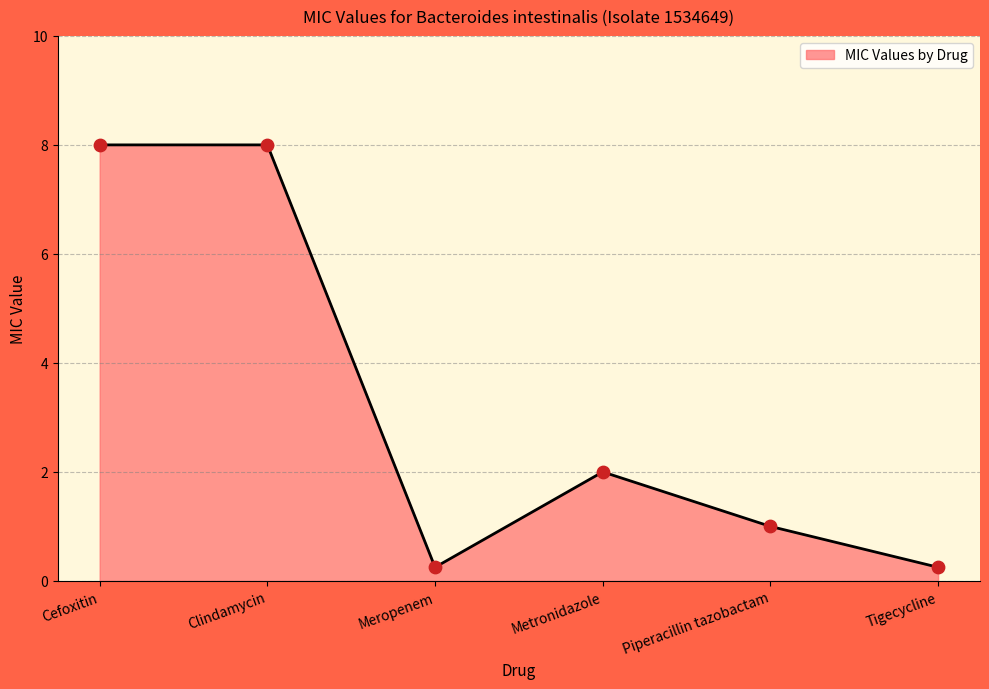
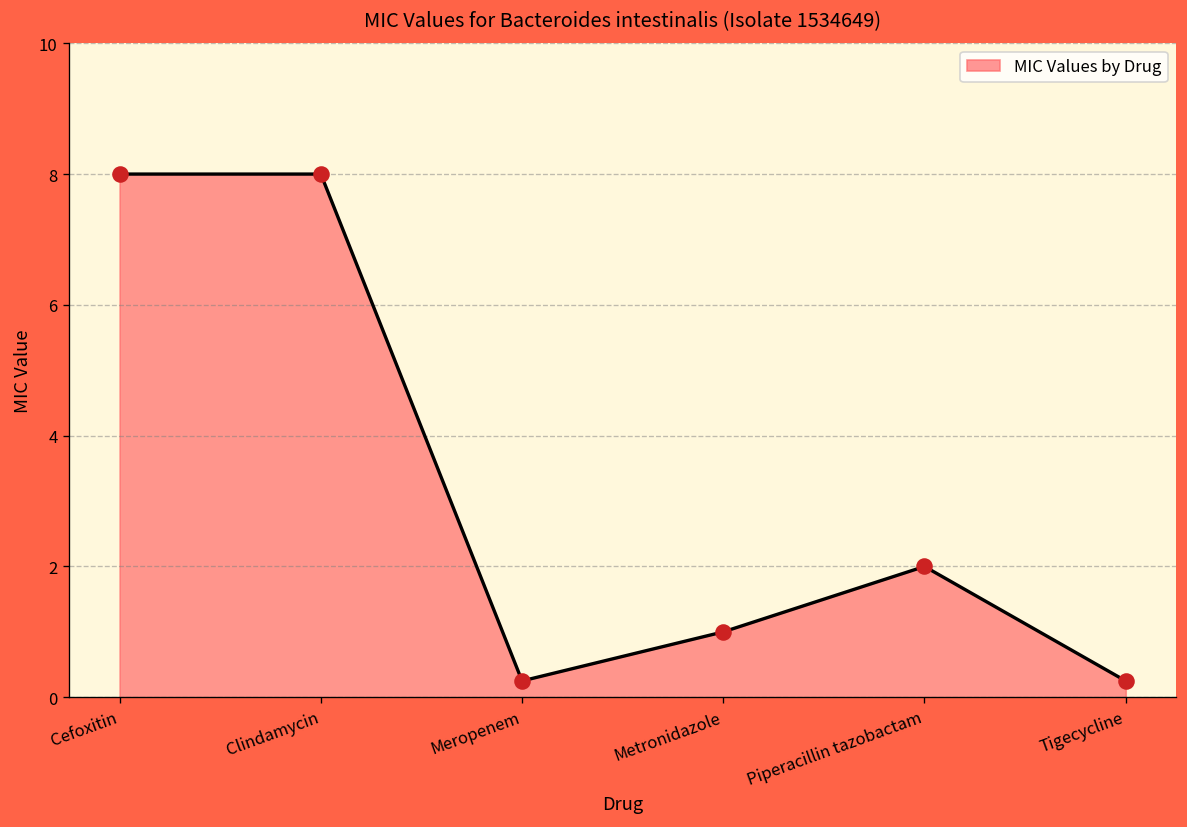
  {
    "Cefoxitin": 8,
    "Clindamycin": 8,
    "Meropenem": 0.3,
-   "Metronidazole": 2,
-   "Piperacillin tazobactam": 1,
+   "Metronidazole": 1,
+   "Piperacillin tazobactam": 2,
    "Tigecycline": 0.3
  }
